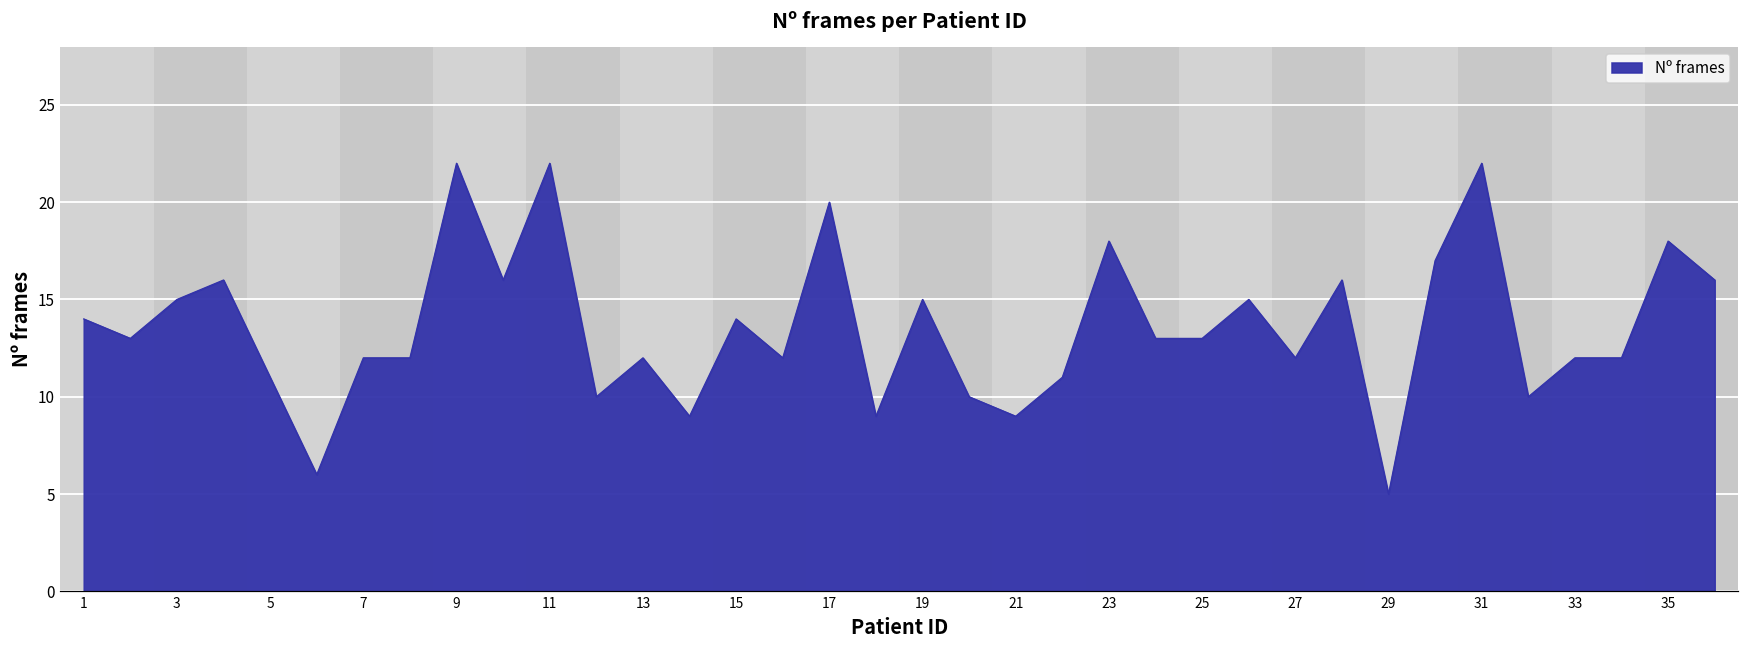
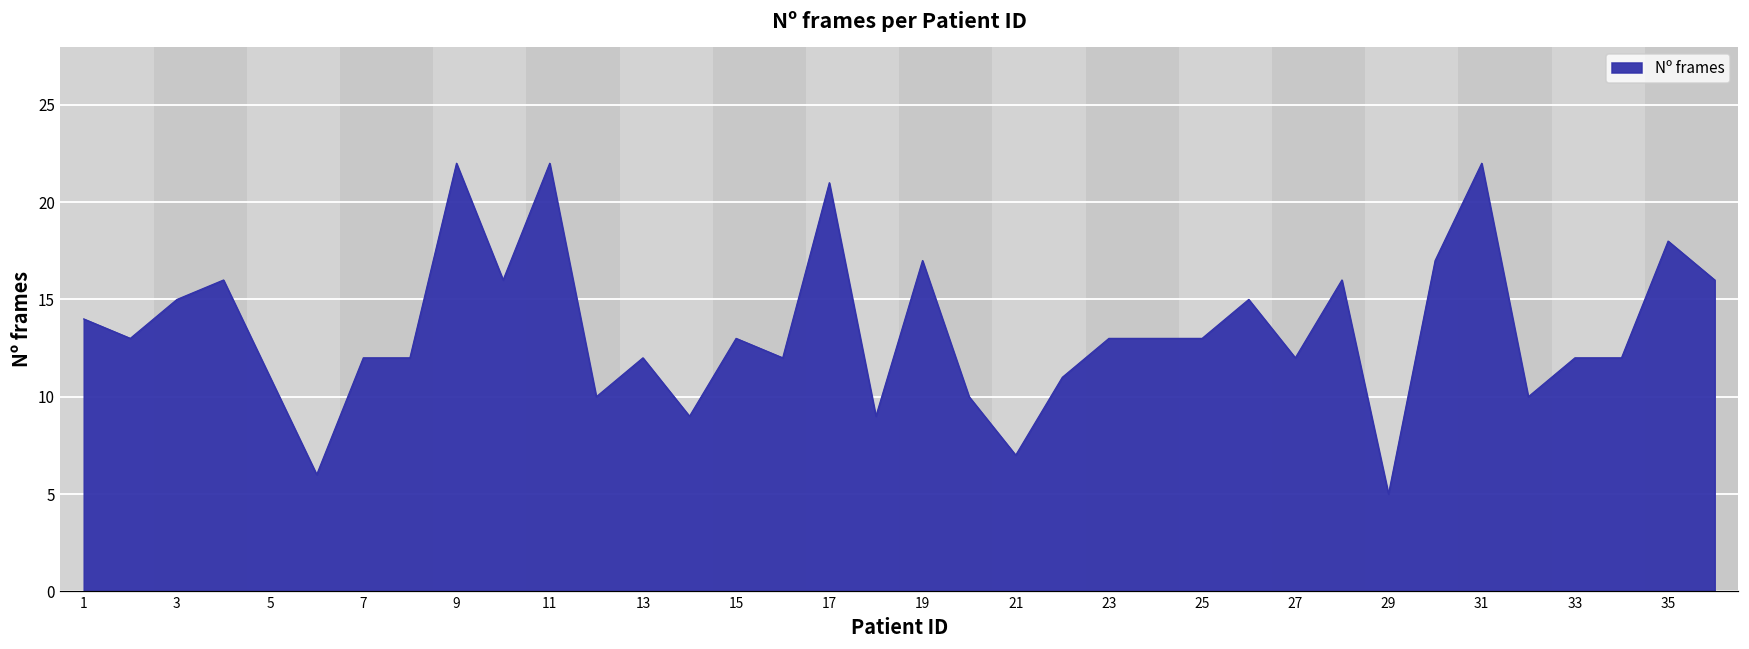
  {
    "1": 14,
    "3": 15,
    "5": 11,
    "7": 12,
    "9": 22,
    "11": 22,
    "13": 12,
-   "15": 14,
-   "17": 20,
-   "19": 15,
-   "21": 9,
-   "23": 18,
+   "15": 13,
+   "17": 21,
+   "19": 17,
+   "21": 7,
+   "23": 13,
    "25": 13,
    "27": 12,
    "29": 5,
    "31": 22,
    "33": 12,
    "35": 18
  }
